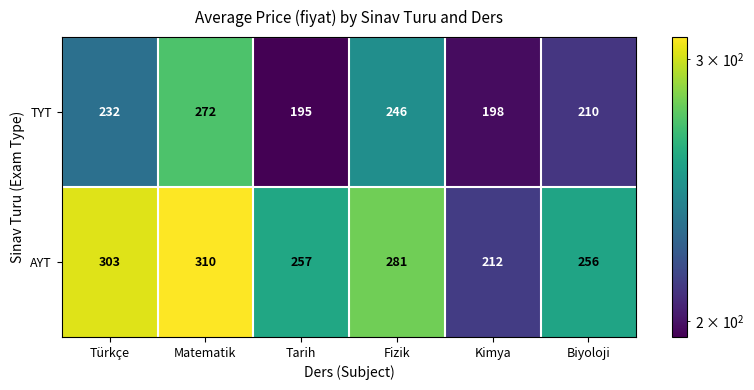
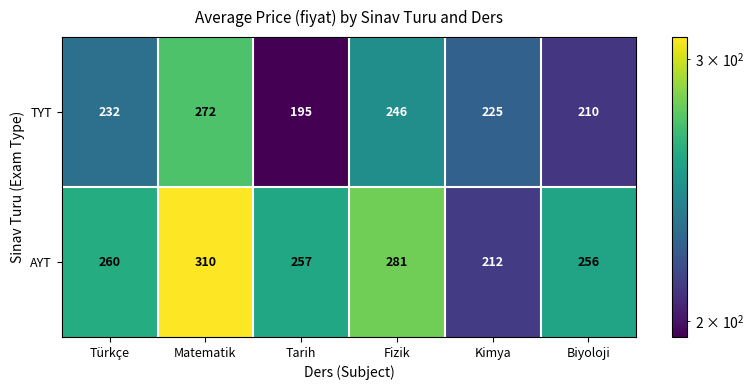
  {
    "TYT": {
      "Türkçe": 232,
      "Matematik": 272,
      "Tarih": 195,
      "Fizik": 246,
-     "Kimya": 198,
+     "Kimya": 225,
      "Biyoloji": 210
    },
    "AYT": {
-     "Türkçe": 303,
+     "Türkçe": 260,
      "Matematik": 310,
      "Tarih": 257,
      "Fizik": 281,
      "Kimya": 212,
      "Biyoloji": 256
    }
  }
